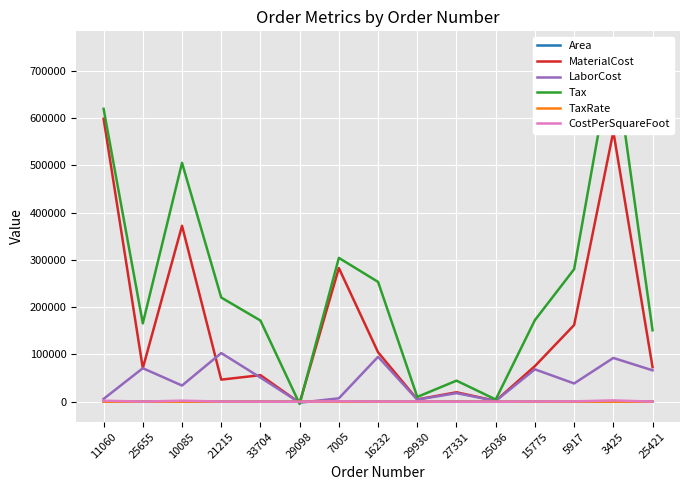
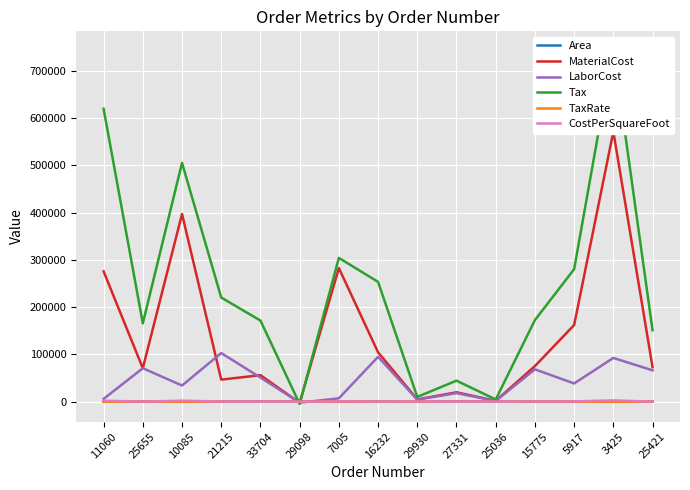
  {
    "MaterialCost": {
-     "11060": 600000,
-     "10085": 370000,
+     "11060": 280000,
+     "10085": 400000,
      "21215": 50000,
      "7005": 280000,
      "16232": 100000,
      "15775": 80000,
      "5917": 160000,
      "25421": 70000
    },
    "LaborCost": {
      "10085": 30000,
      "21215": 100000,
      "7005": 10000,
      "16232": 90000,
      "15775": 70000,
      "5917": 40000,
      "3425": 90000,
      "25421": 70000
    },
    "Tax": {
      "11060": 620000,
      "25655": 170000,
      "10085": 510000,
      "21215": 220000,
      "33704": 170000,
      "7005": 300000,
      "16232": 250000,
      "27331": 40000,
      "15775": 170000,
      "5917": 280000,
      "25421": 150000
    }
  }
